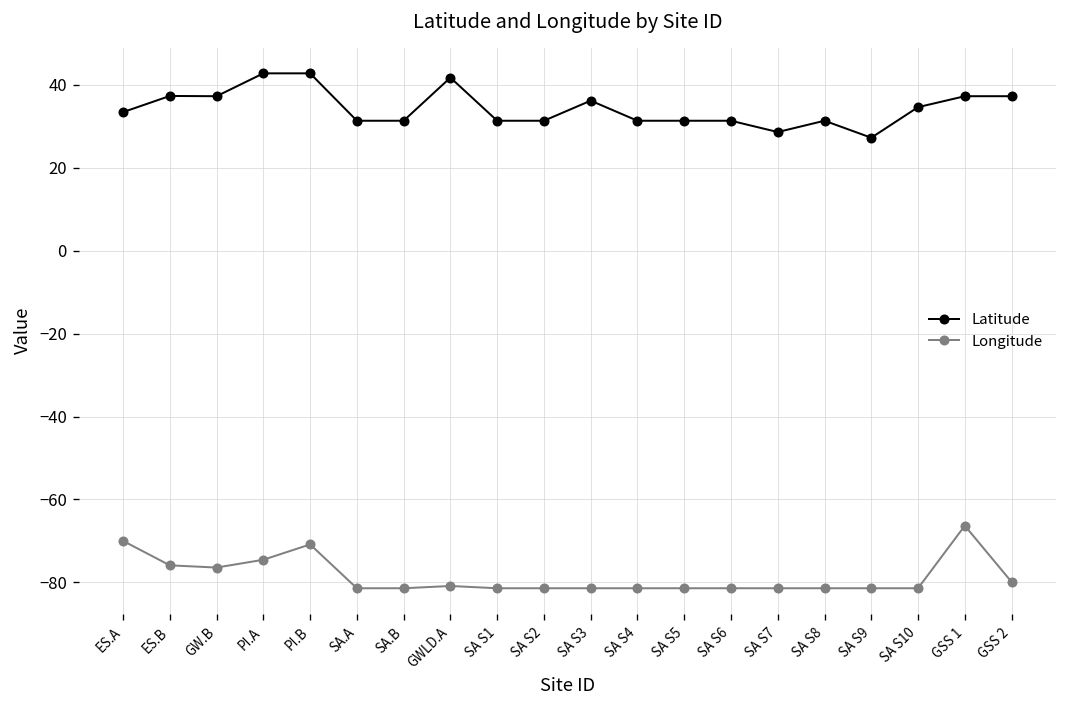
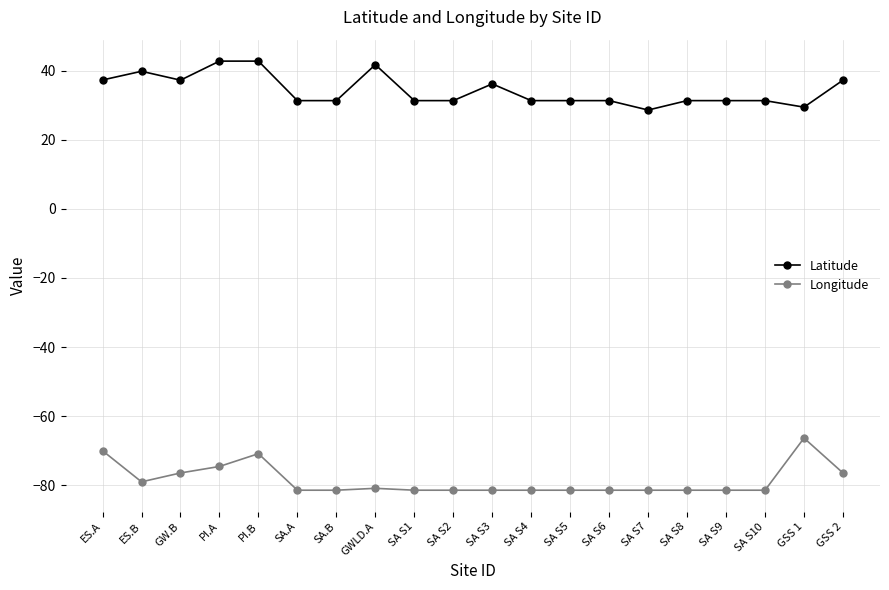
  {
    "Latitude": {
-     "ES.A": 33,
-     "ES.B": 37,
+     "ES.A": 37,
+     "ES.B": 40,
      "GW.B": 37,
      "PI.A": 43,
      "PI.B": 43,
      "SA.A": 31,
      "SA.B": 31,
      "GWLD.A": 42,
      "SA S1": 31,
      "SA S2": 31,
      "SA S3": 36,
      "SA S4": 31,
      "SA S5": 31,
      "SA S6": 31,
      "SA S7": 29,
      "SA S8": 31,
-     "SA S9": 27,
-     "SA S10": 35,
-     "GSS 1": 37,
+     "SA S9": 31,
+     "SA S10": 31,
+     "GSS 1": 29,
      "GSS 2": 37
    },
    "Longitude": {
      "ES.A": -70,
-     "ES.B": -76,
+     "ES.B": -79,
      "GW.B": -76,
      "PI.A": -75,
      "PI.B": -71,
      "SA.A": -81,
      "SA.B": -81,
      "GWLD.A": -81,
      "SA S1": -81,
      "SA S2": -81,
      "SA S3": -81,
      "SA S4": -81,
      "SA S5": -81,
      "SA S6": -81,
      "SA S7": -81,
      "SA S8": -81,
      "SA S9": -81,
      "SA S10": -81,
      "GSS 1": -66,
-     "GSS 2": -80
+     "GSS 2": -76
    }
  }
